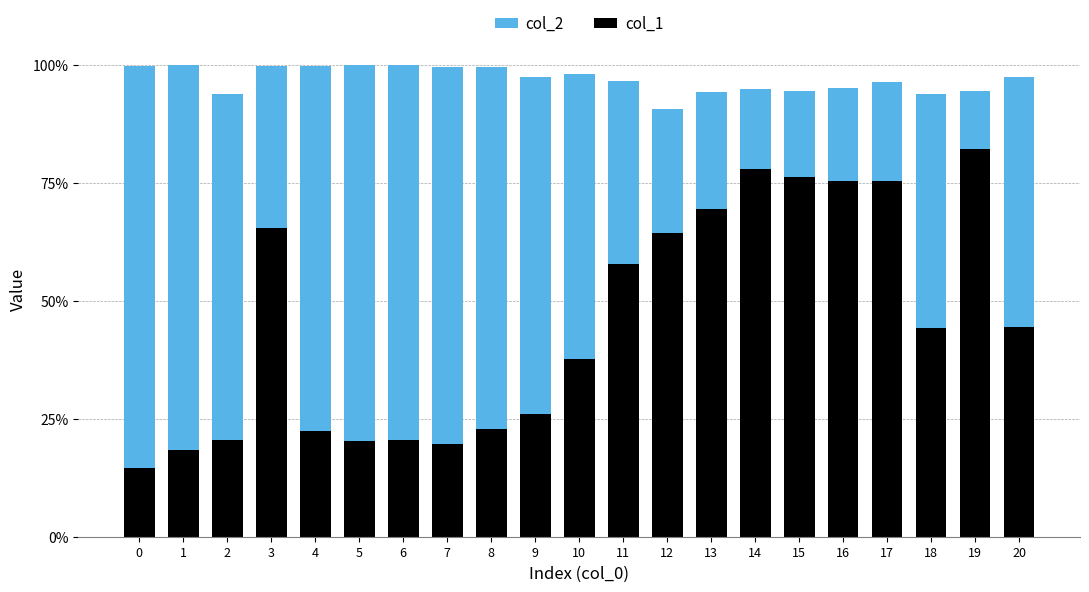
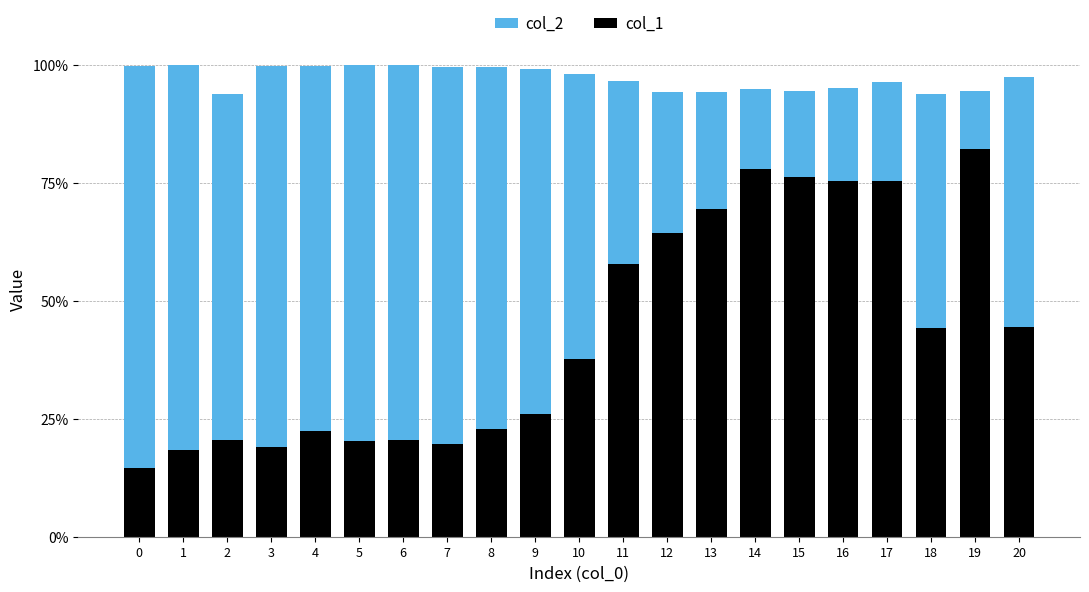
  {
    "col_2": {
      "0": "100%",
      "1": "100%",
      "2": "94%",
      "3": "100%",
      "4": "100%",
      "5": "100%",
      "6": "100%",
      "7": "100%",
      "8": "100%",
-     "9": "97%",
+     "9": "99%",
      "10": "98%",
      "11": "97%",
-     "12": "91%",
+     "12": "94%",
      "13": "94%",
      "14": "95%",
      "15": "94%",
      "16": "95%",
      "17": "96%",
      "18": "94%",
      "19": "94%",
      "20": "97%"
    },
    "col_1": {
-     "3": "65%"
+     "3": "19%"
    }
  }
